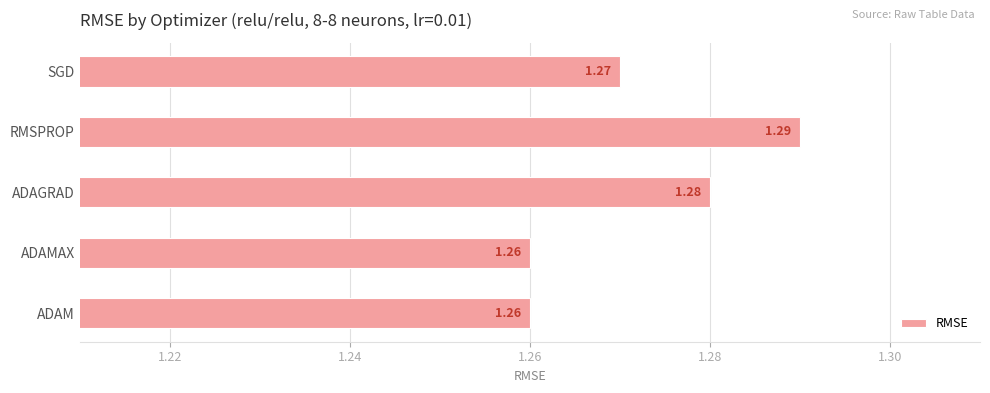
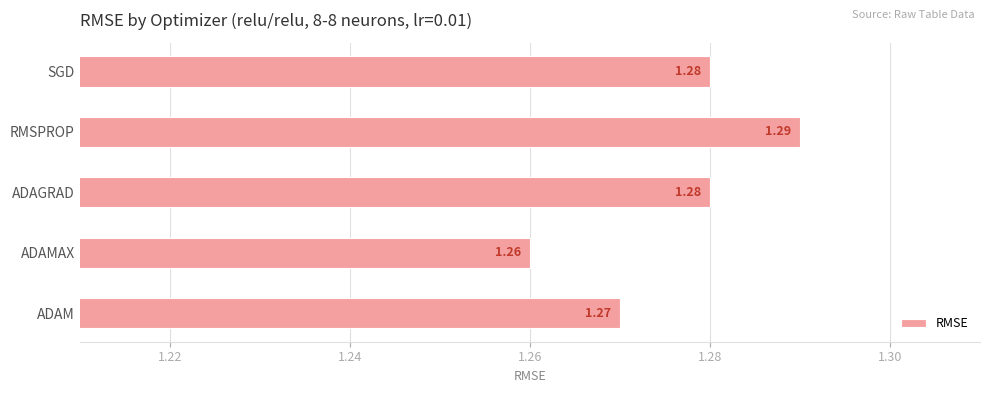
  {
-   "SGD": 1.27,
+   "SGD": 1.28,
    "RMSPROP": 1.29,
    "ADAGRAD": 1.28,
    "ADAMAX": 1.26,
-   "ADAM": 1.26
+   "ADAM": 1.27
  }
